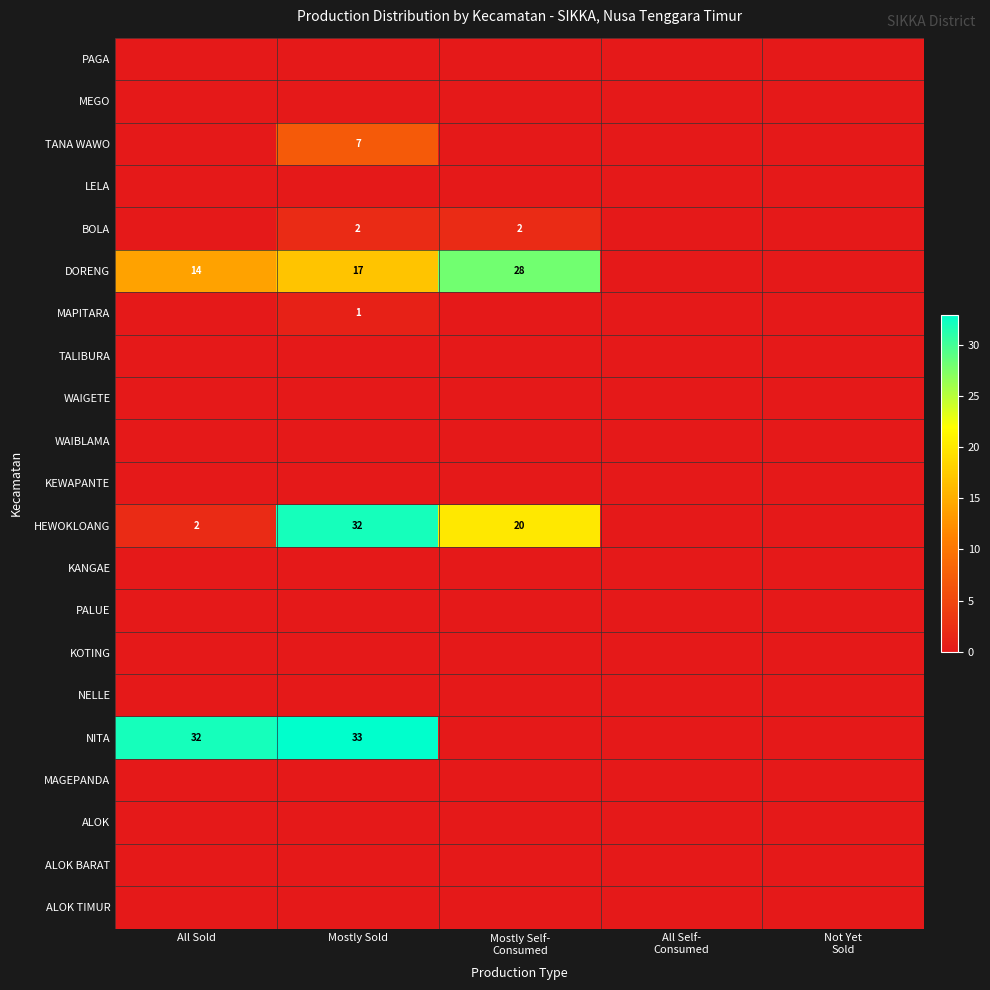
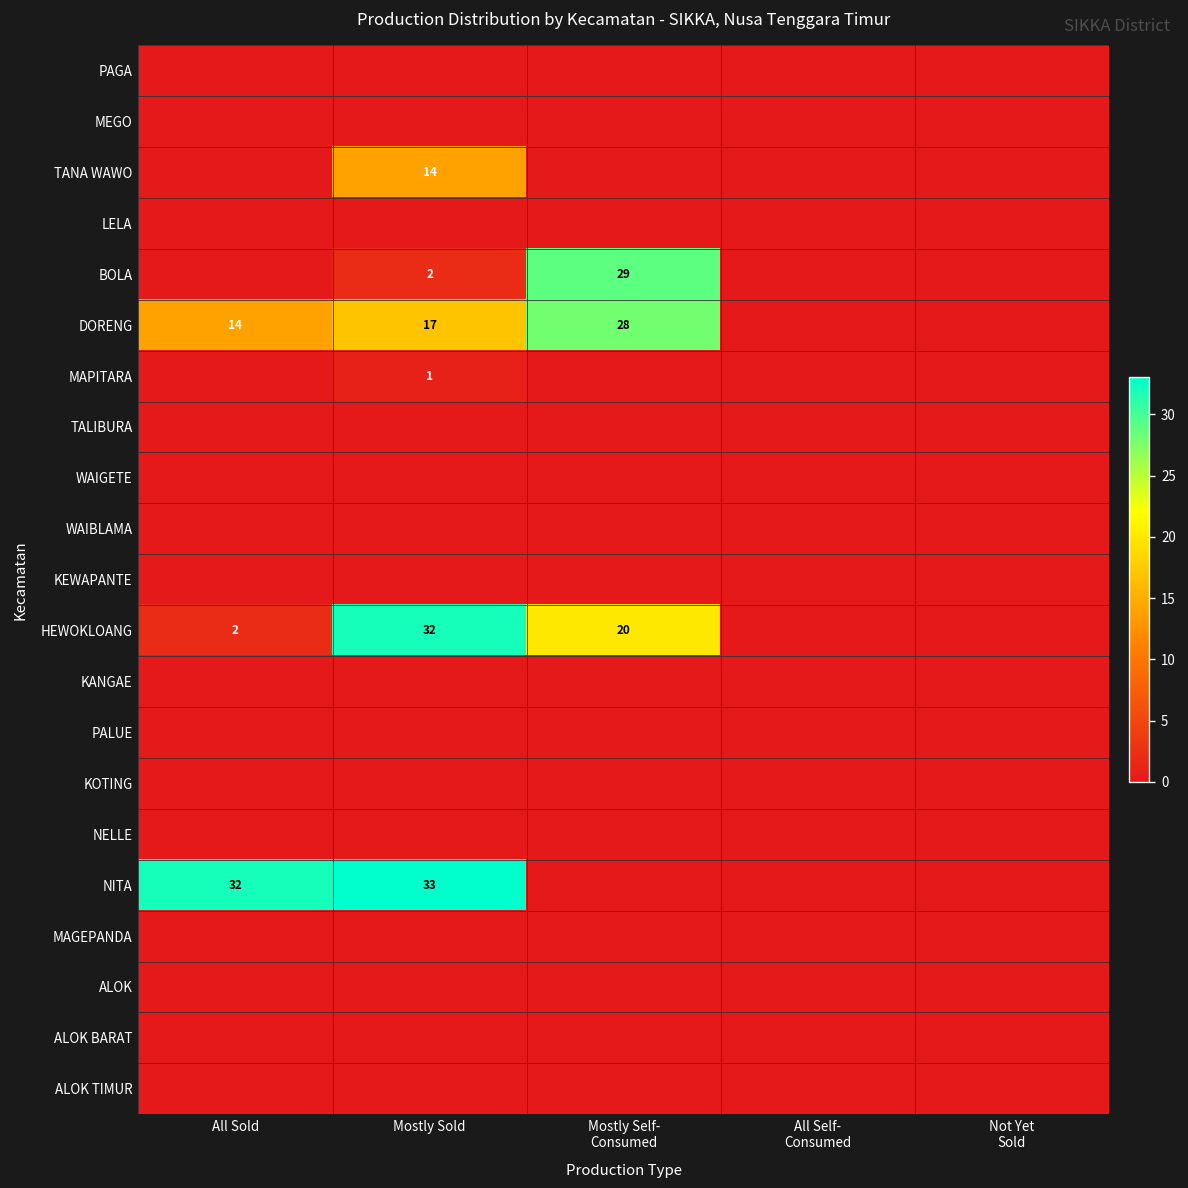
  {
    "TANA WAWO": {
-     "Mostly Sold": 7
+     "Mostly Sold": 14
    },
    "BOLA": {
      "Mostly Sold": 2,
-     "Mostly Self- Consumed": 2
+     "Mostly Self- Consumed": 29
    },
    "DORENG": {
      "All Sold": 14,
      "Mostly Sold": 17,
      "Mostly Self- Consumed": 28
    },
    "MAPITARA": {
      "Mostly Sold": 1
    },
    "HEWOKLOANG": {
      "All Sold": 2,
      "Mostly Sold": 32,
      "Mostly Self- Consumed": 20
    },
    "NITA": {
      "All Sold": 32,
      "Mostly Sold": 33
    }
  }
